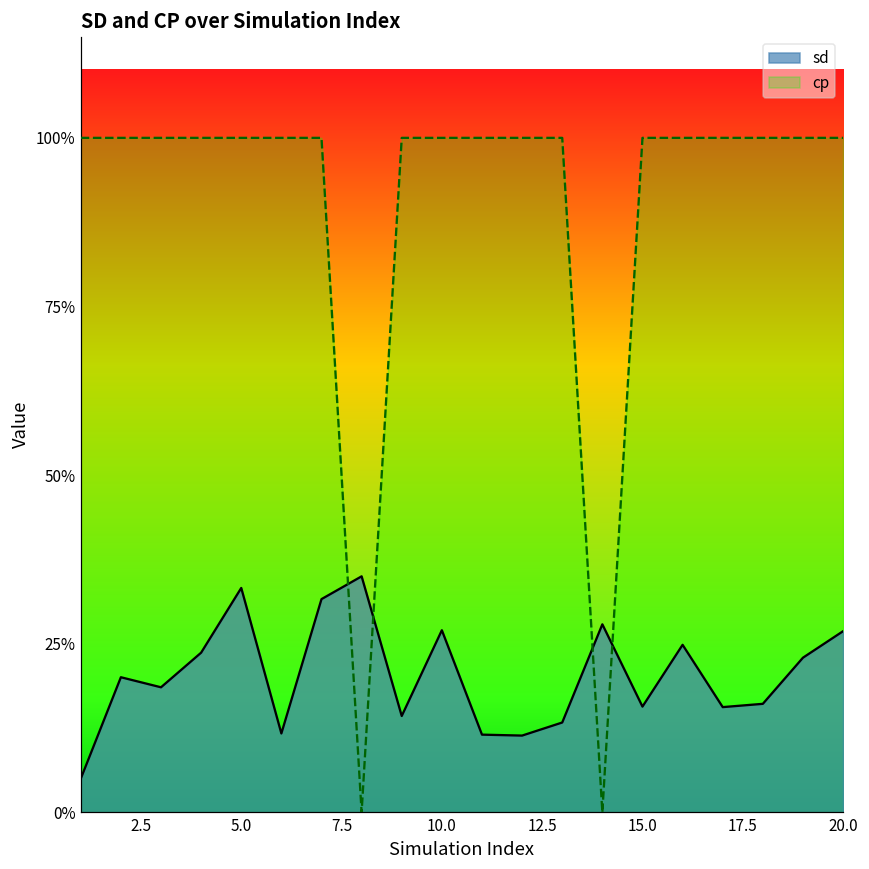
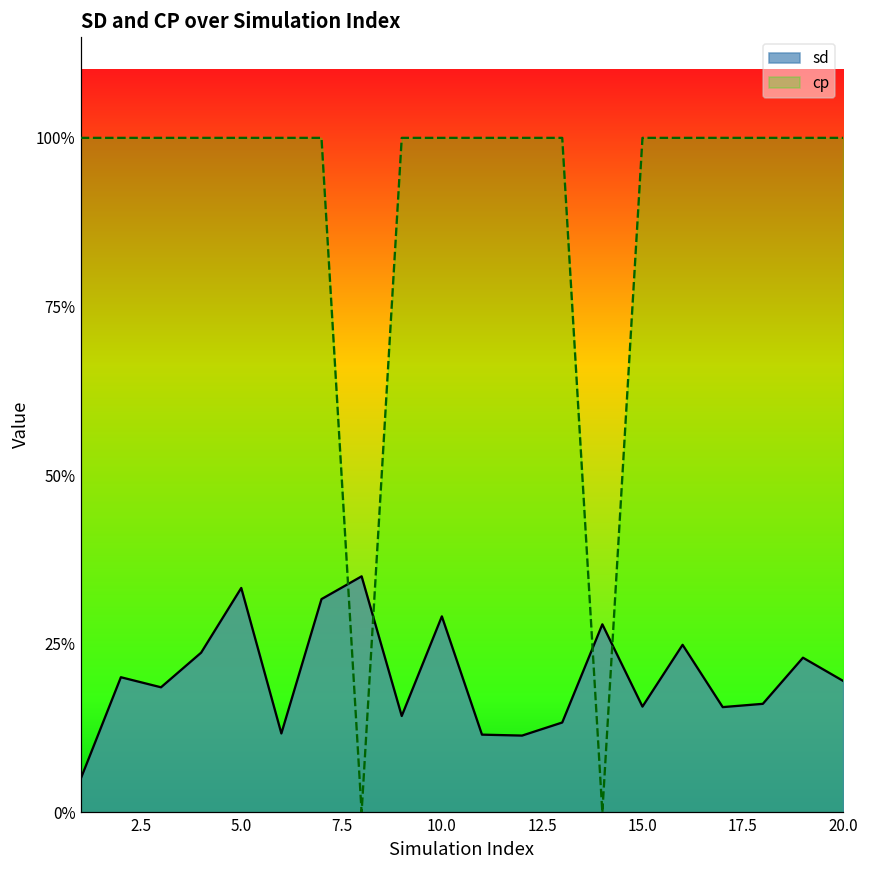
  {
    "sd": {
      "5.0": "33%",
-     "10.0": "27%",
+     "10.0": "29%",
      "15.0": "16%",
-     "20.0": "27%"
+     "20.0": "20%"
    },
    "cp": {
      "5.0": "100%",
      "10.0": "100%",
      "15.0": "100%",
      "20.0": "100%"
    }
  }
